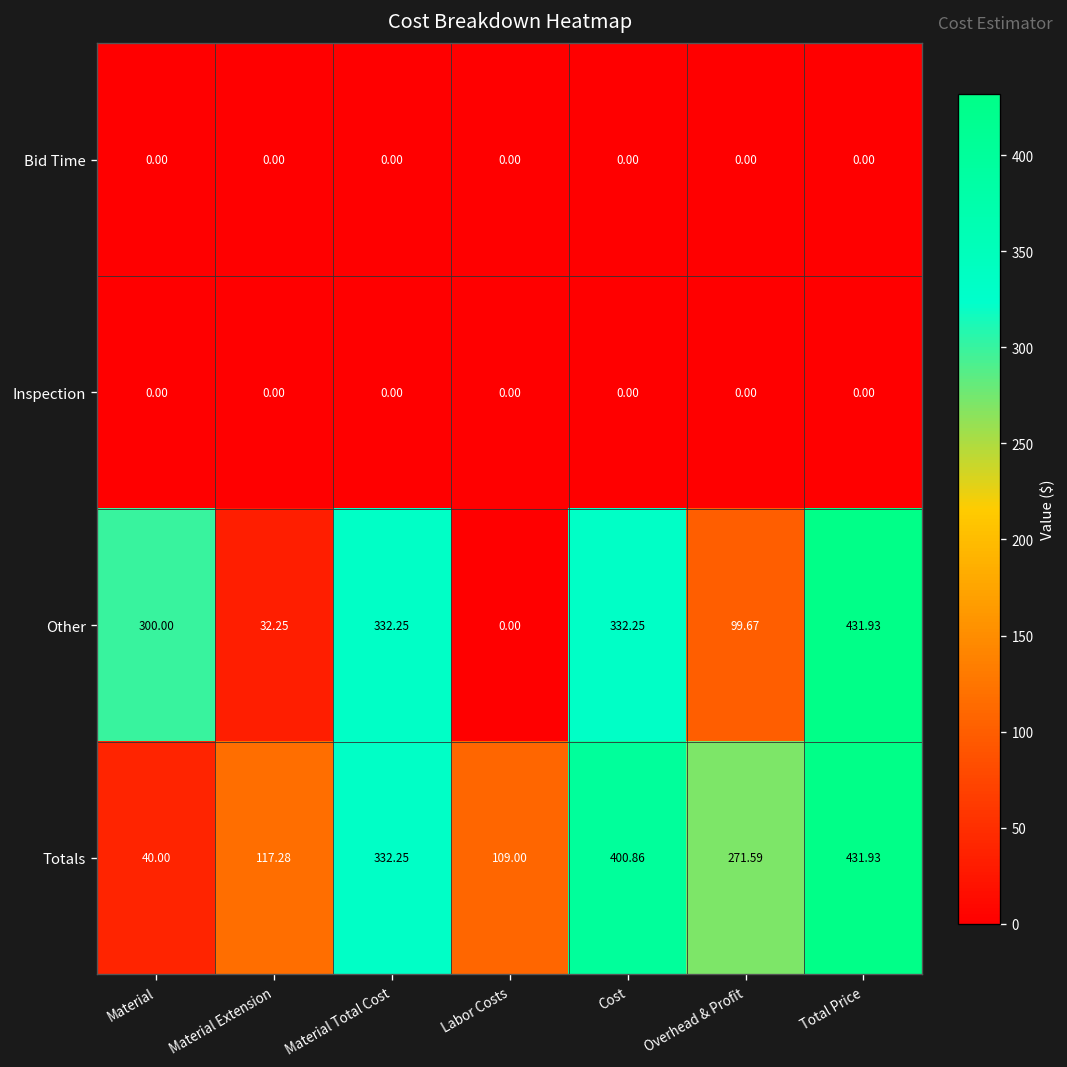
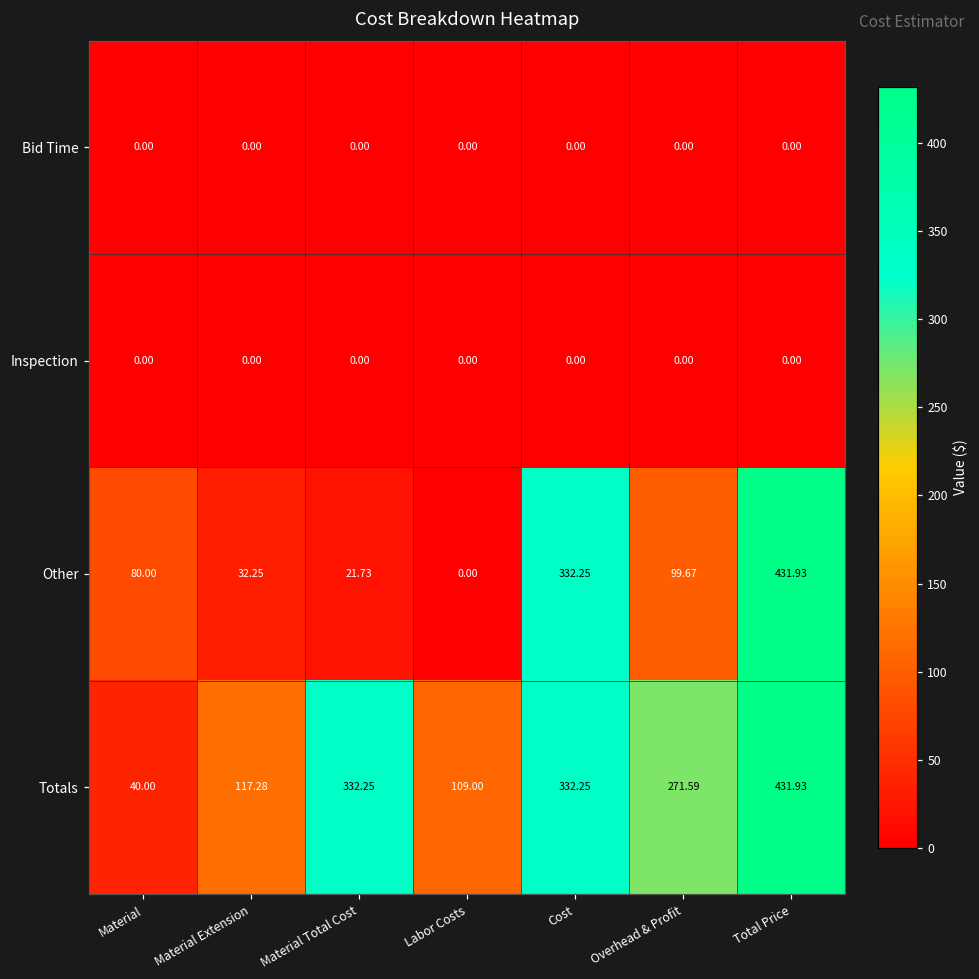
  {
    "Bid Time": {
      "Material": 0.00,
      "Material Extension": 0.00,
      "Material Total Cost": 0.00,
      "Labor Costs": 0.00,
      "Cost": 0.00,
      "Overhead & Profit": 0.00,
      "Total Price": 0.00
    },
    "Inspection": {
      "Material": 0.00,
      "Material Extension": 0.00,
      "Material Total Cost": 0.00,
      "Labor Costs": 0.00,
      "Cost": 0.00,
      "Overhead & Profit": 0.00,
      "Total Price": 0.00
    },
    "Other": {
-     "Material": 300.00,
+     "Material": 80.00,
      "Material Extension": 32.25,
-     "Material Total Cost": 332.25,
+     "Material Total Cost": 21.73,
      "Labor Costs": 0.00,
      "Cost": 332.25,
      "Overhead & Profit": 99.67,
      "Total Price": 431.93
    },
    "Totals": {
      "Material": 40.00,
      "Material Extension": 117.28,
      "Material Total Cost": 332.25,
      "Labor Costs": 109.00,
-     "Cost": 400.86,
+     "Cost": 332.25,
      "Overhead & Profit": 271.59,
      "Total Price": 431.93
    }
  }
